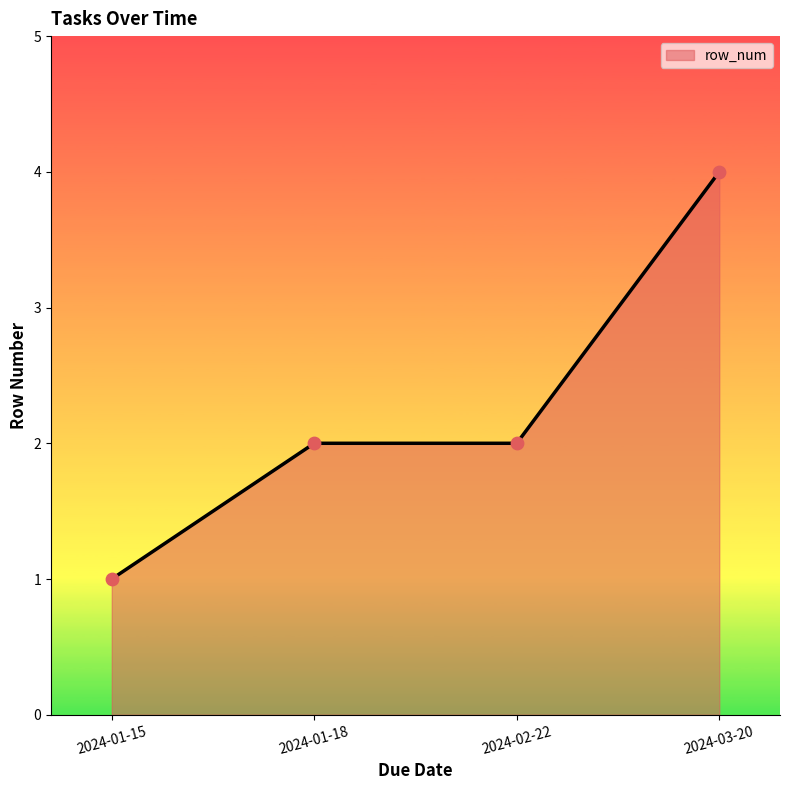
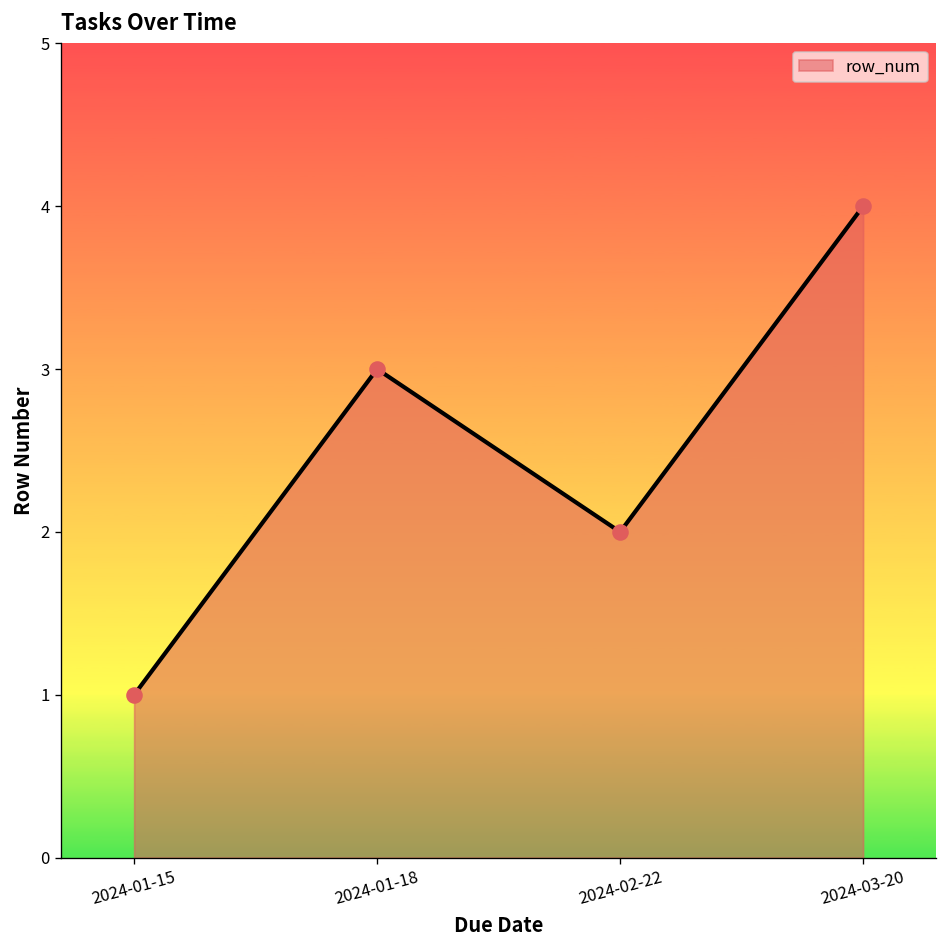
  {
    "2024-01-15": 1,
-   "2024-01-18": 2,
+   "2024-01-18": 3,
    "2024-02-22": 2,
    "2024-03-20": 4
  }
